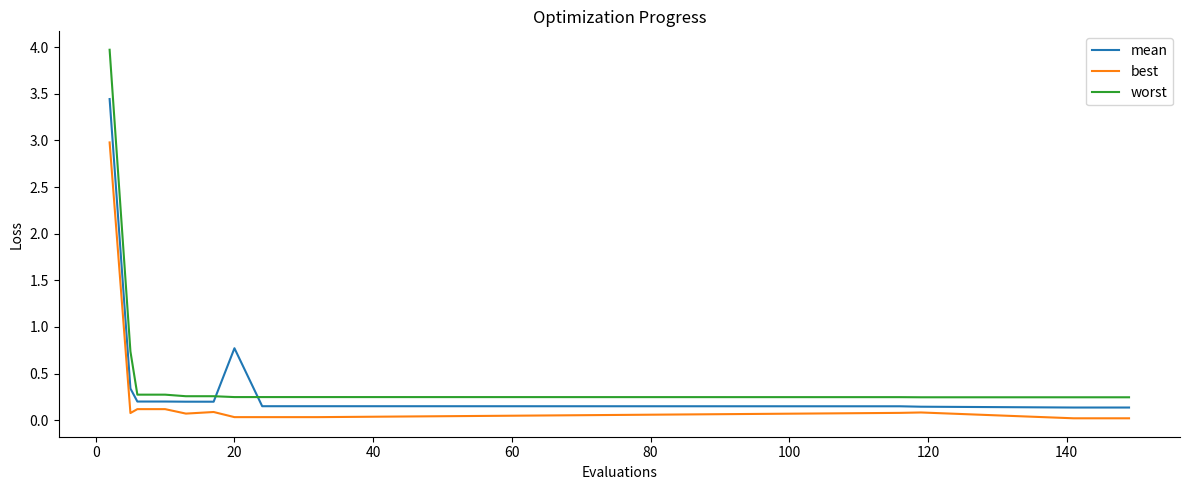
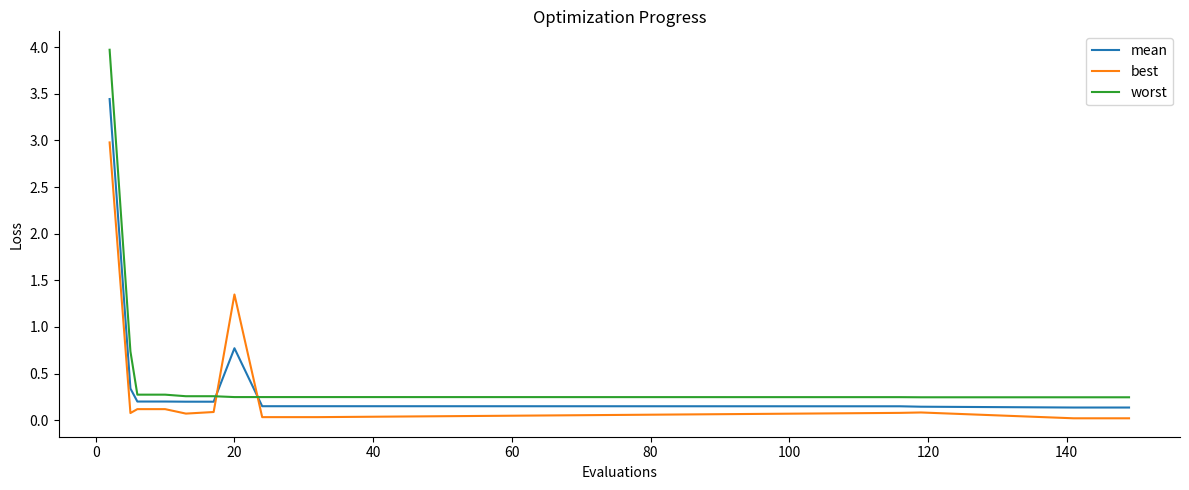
  {
    "mean": {
      "20": 0.8
    },
    "best": {
-     "20": 0.0
+     "20": 1.3
    },
    "worst": {
      "20": 0.2
    }
  }
